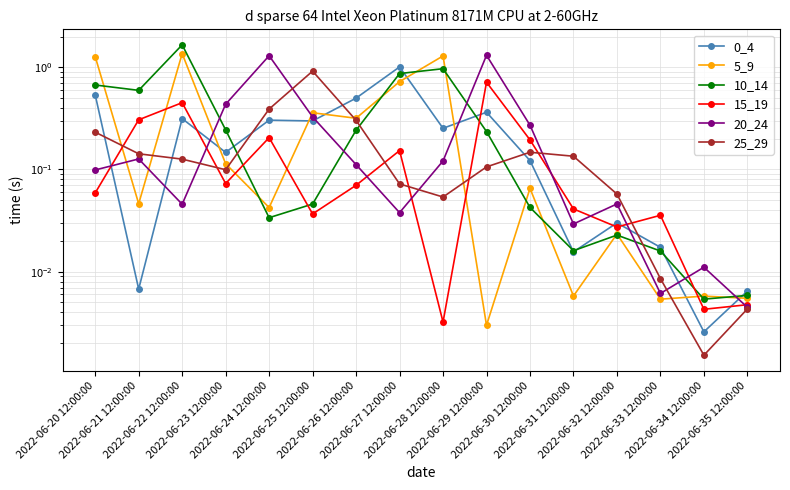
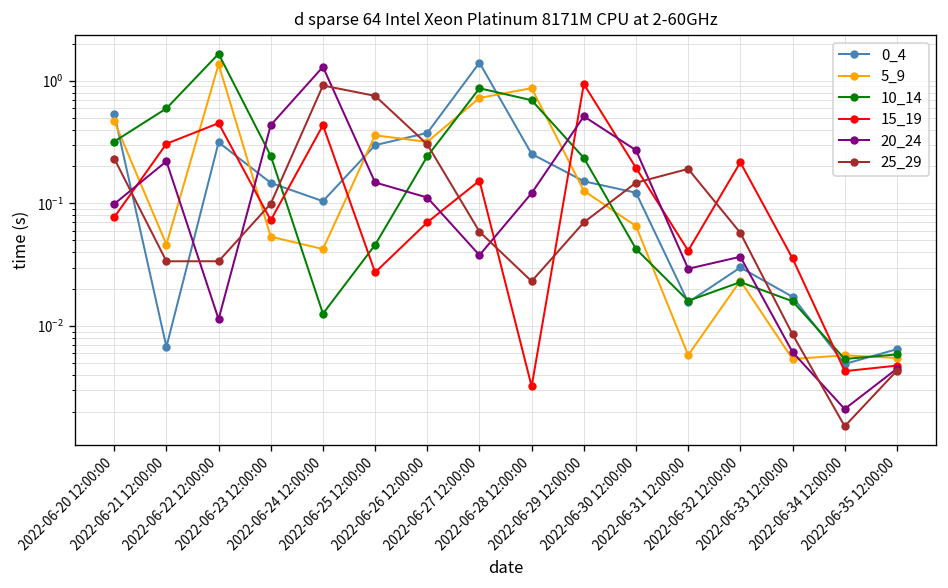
  {
    "0_4": {
      "2022-06-20 12:00:00": 0.5,
      "2022-06-21 12:00:00": 0.007,
      "2022-06-22 12:00:00": 0.31,
      "2022-06-23 12:00:00": 0.15,
-     "2022-06-24 12:00:00": 0.30,
+     "2022-06-24 12:00:00": 0.10,
      "2022-06-25 12:00:00": 0.30,
-     "2022-06-26 12:00:00": 0.5,
-     "2022-06-27 12:00:00": 1.0,
+     "2022-06-26 12:00:00": 0.38,
+     "2022-06-27 12:00:00": 1.4,
      "2022-06-28 12:00:00": 0.25,
-     "2022-06-29 12:00:00": 0.36,
+     "2022-06-29 12:00:00": 0.15,
      "2022-06-30 12:00:00": 0.12,
      "2022-06-32 12:00:00": 0.030,
      "2022-06-33 12:00:00": 0.017,
-     "2022-06-34 12:00:00": 0.0026,
+     "2022-06-34 12:00:00": 0.005,
      "2022-06-35 12:00:00": 0.006
    },
    "5_9": {
-     "2022-06-20 12:00:00": 1.3,
+     "2022-06-20 12:00:00": 0.5,
      "2022-06-21 12:00:00": 0.05,
      "2022-06-22 12:00:00": 1.4,
-     "2022-06-23 12:00:00": 0.11,
+     "2022-06-23 12:00:00": 0.05,
      "2022-06-24 12:00:00": 0.042,
      "2022-06-25 12:00:00": 0.36,
      "2022-06-27 12:00:00": 0.7,
-     "2022-06-28 12:00:00": 1.3,
-     "2022-06-29 12:00:00": 0.0030,
+     "2022-06-28 12:00:00": 0.9,
+     "2022-06-29 12:00:00": 0.13,
      "2022-06-30 12:00:00": 0.07,
      "2022-06-31 12:00:00": 0.006,
      "2022-06-33 12:00:00": 0.005,
      "2022-06-34 12:00:00": 0.006,
      "2022-06-35 12:00:00": 0.005
    },
    "10_14": {
-     "2022-06-20 12:00:00": 0.7,
+     "2022-06-20 12:00:00": 0.32,
      "2022-06-21 12:00:00": 0.6,
      "2022-06-22 12:00:00": 1.7,
      "2022-06-23 12:00:00": 0.24,
-     "2022-06-24 12:00:00": 0.034,
+     "2022-06-24 12:00:00": 0.013,
      "2022-06-25 12:00:00": 0.05,
      "2022-06-26 12:00:00": 0.24,
      "2022-06-27 12:00:00": 0.9,
-     "2022-06-28 12:00:00": 1.0,
+     "2022-06-28 12:00:00": 0.7,
      "2022-06-29 12:00:00": 0.24,
      "2022-06-30 12:00:00": 0.043,
      "2022-06-33 12:00:00": 0.016,
      "2022-06-34 12:00:00": 0.005,
      "2022-06-35 12:00:00": 0.006
    },
    "15_19": {
-     "2022-06-20 12:00:00": 0.06,
+     "2022-06-20 12:00:00": 0.08,
      "2022-06-21 12:00:00": 0.31,
      "2022-06-22 12:00:00": 0.5,
      "2022-06-23 12:00:00": 0.07,
-     "2022-06-24 12:00:00": 0.20,
-     "2022-06-25 12:00:00": 0.037,
+     "2022-06-24 12:00:00": 0.43,
+     "2022-06-25 12:00:00": 0.027,
      "2022-06-26 12:00:00": 0.07,
      "2022-06-27 12:00:00": 0.15,
      "2022-06-28 12:00:00": 0.0032,
-     "2022-06-29 12:00:00": 0.7,
+     "2022-06-29 12:00:00": 0.9,
      "2022-06-30 12:00:00": 0.19,
      "2022-06-31 12:00:00": 0.041,
-     "2022-06-32 12:00:00": 0.027,
+     "2022-06-32 12:00:00": 0.22,
      "2022-06-33 12:00:00": 0.036,
      "2022-06-34 12:00:00": 0.0043,
      "2022-06-35 12:00:00": 0.005
    },
    "20_24": {
      "2022-06-20 12:00:00": 0.10,
-     "2022-06-21 12:00:00": 0.13,
-     "2022-06-22 12:00:00": 0.05,
+     "2022-06-21 12:00:00": 0.22,
+     "2022-06-22 12:00:00": 0.011,
      "2022-06-23 12:00:00": 0.43,
      "2022-06-24 12:00:00": 1.3,
-     "2022-06-25 12:00:00": 0.33,
+     "2022-06-25 12:00:00": 0.15,
      "2022-06-26 12:00:00": 0.11,
      "2022-06-27 12:00:00": 0.038,
      "2022-06-28 12:00:00": 0.12,
-     "2022-06-29 12:00:00": 1.3,
+     "2022-06-29 12:00:00": 0.5,
      "2022-06-30 12:00:00": 0.27,
      "2022-06-31 12:00:00": 0.029,
-     "2022-06-32 12:00:00": 0.05,
+     "2022-06-32 12:00:00": 0.037,
      "2022-06-33 12:00:00": 0.006,
-     "2022-06-34 12:00:00": 0.011
+     "2022-06-34 12:00:00": 0.0021
    },
    "25_29": {
      "2022-06-20 12:00:00": 0.23,
-     "2022-06-21 12:00:00": 0.14,
-     "2022-06-22 12:00:00": 0.13,
+     "2022-06-21 12:00:00": 0.034,
+     "2022-06-22 12:00:00": 0.034,
      "2022-06-23 12:00:00": 0.10,
-     "2022-06-24 12:00:00": 0.39,
-     "2022-06-25 12:00:00": 0.9,
-     "2022-06-27 12:00:00": 0.07,
-     "2022-06-28 12:00:00": 0.05,
-     "2022-06-29 12:00:00": 0.11,
+     "2022-06-24 12:00:00": 0.9,
+     "2022-06-25 12:00:00": 0.8,
+     "2022-06-27 12:00:00": 0.06,
+     "2022-06-28 12:00:00": 0.023,
+     "2022-06-29 12:00:00": 0.07,
      "2022-06-30 12:00:00": 0.15,
-     "2022-06-31 12:00:00": 0.13,
+     "2022-06-31 12:00:00": 0.19,
      "2022-06-32 12:00:00": 0.06,
      "2022-06-33 12:00:00": 0.009,
      "2022-06-34 12:00:00": 0.0015
    }
  }
